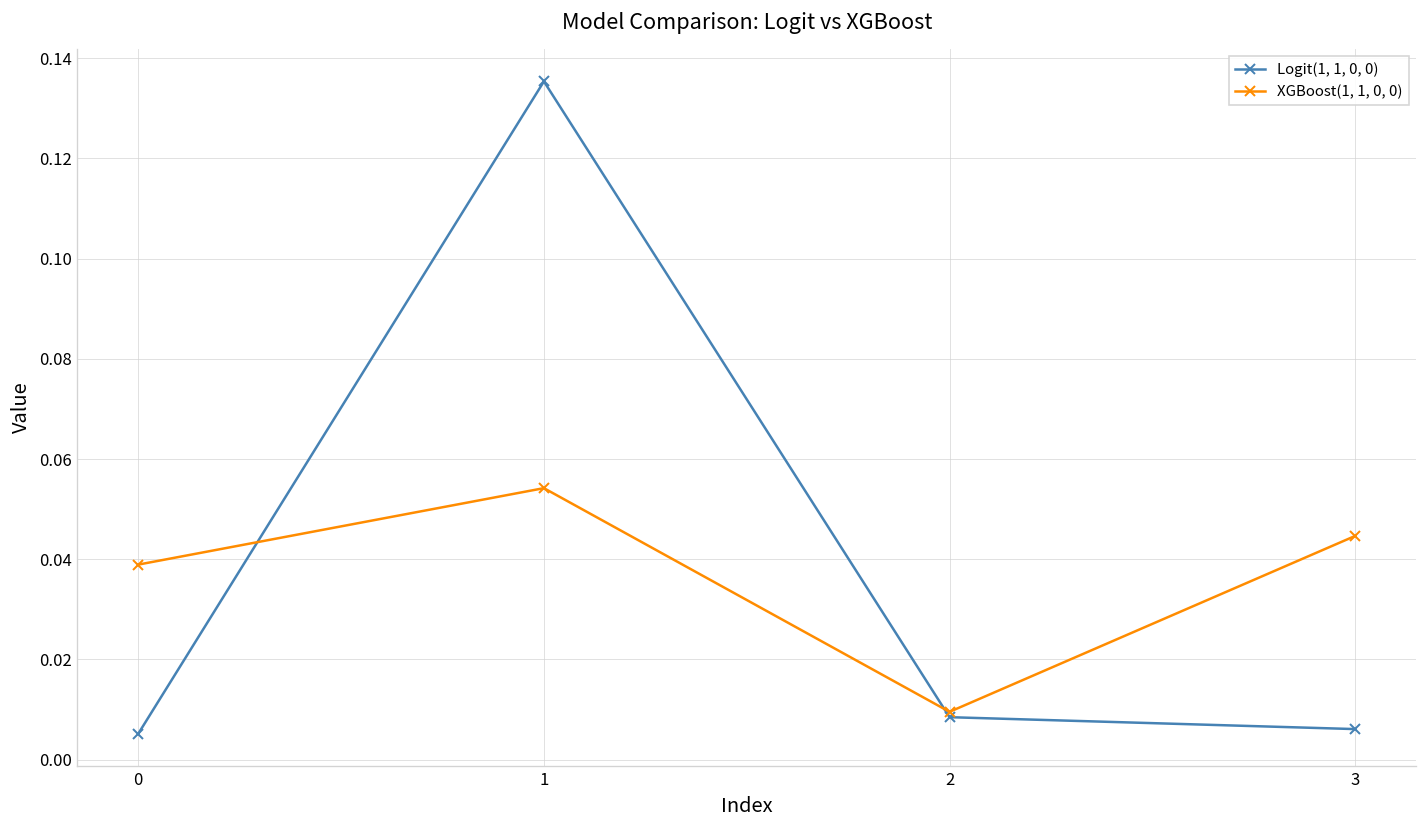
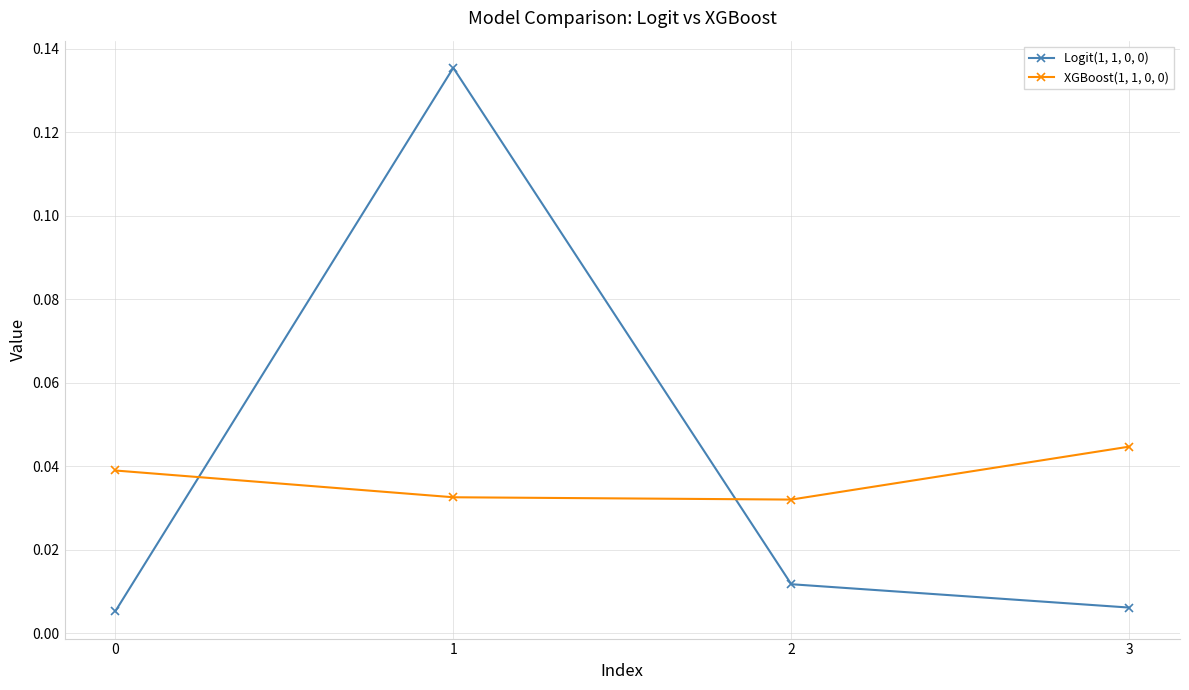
  {
    "Logit(1, 1, 0, 0)": {
      "0": 0.005,
      "1": 0.135,
-     "2": 0.008,
+     "2": 0.012,
      "3": 0.006
    },
    "XGBoost(1, 1, 0, 0)": {
      "0": 0.039,
-     "1": 0.054,
-     "2": 0.010,
+     "1": 0.033,
+     "2": 0.032,
      "3": 0.045
    }
  }
